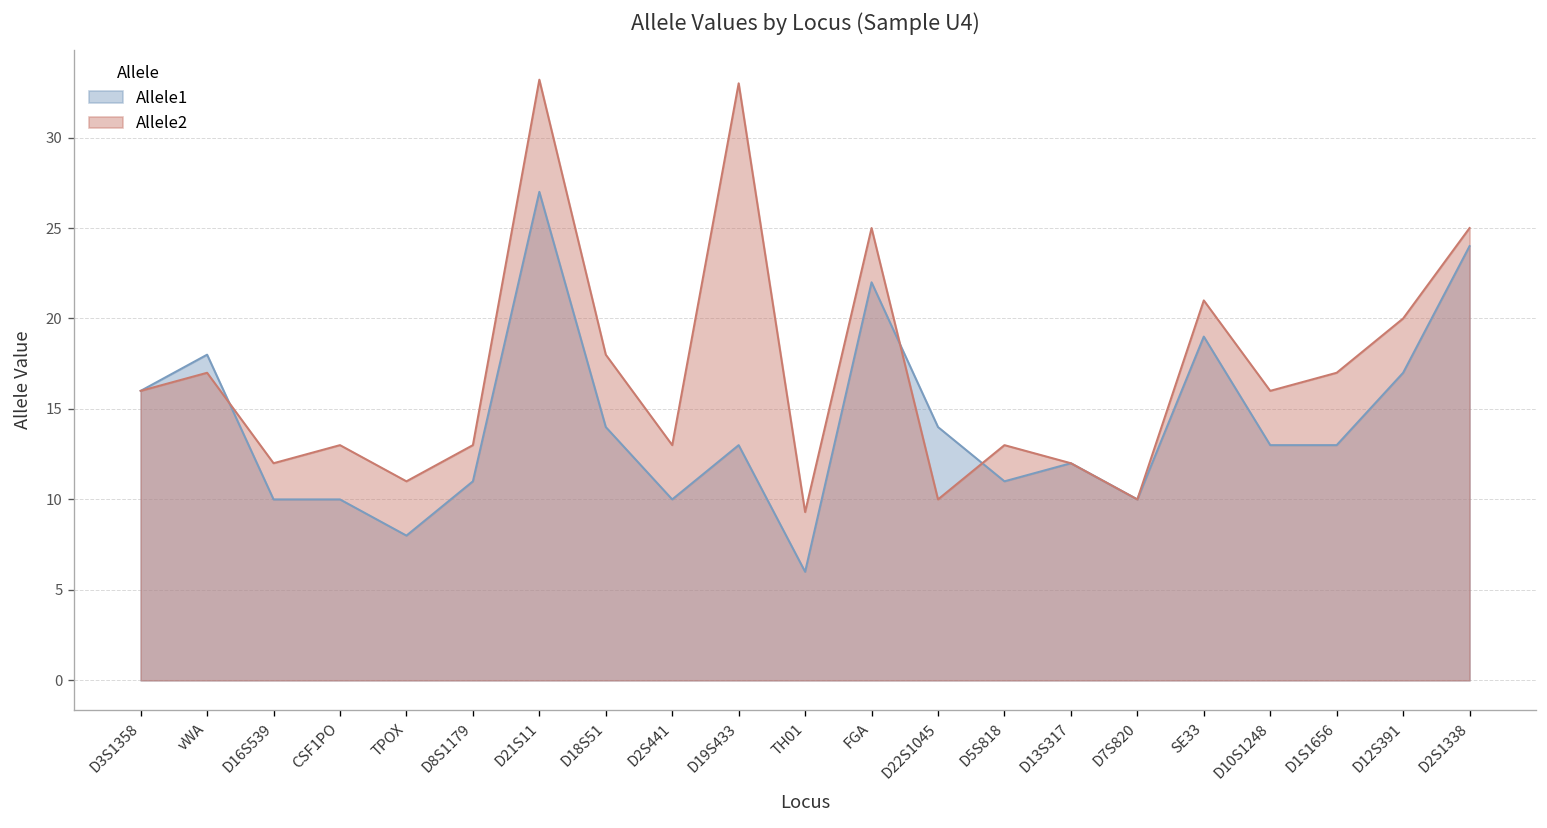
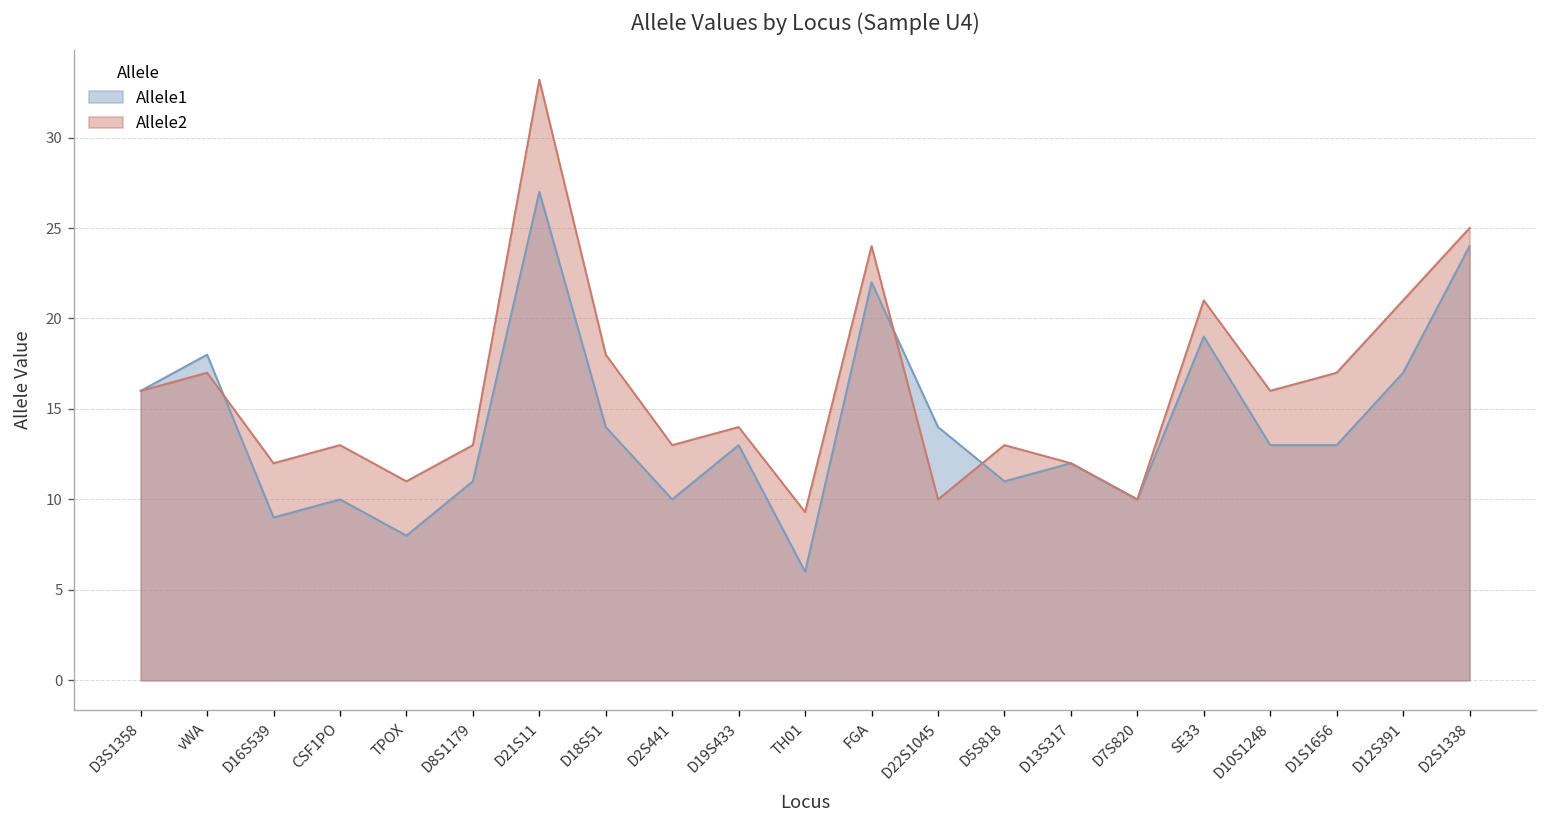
  {
    "Allele1": {
      "vWA": 18,
-     "D16S539": 10,
+     "D16S539": 9,
      "CSF1PO": 10,
      "TPOX": 8,
      "D8S1179": 11,
      "D21S11": 27,
      "D18S51": 14,
      "D2S441": 10,
      "D19S433": 13,
      "TH01": 6,
      "FGA": 22,
      "D22S1045": 14,
      "D5S818": 11,
      "SE33": 19,
      "D10S1248": 13,
      "D1S1656": 13,
      "D12S391": 17,
      "D2S1338": 24
    },
    "Allele2": {
      "vWA": 17,
      "D16S539": 12,
      "CSF1PO": 13,
      "TPOX": 11,
      "D8S1179": 13,
      "D21S11": 33.2,
      "D18S51": 18,
      "D2S441": 13,
-     "D19S433": 33,
+     "D19S433": 14,
      "TH01": 9.3,
-     "FGA": 25,
+     "FGA": 24,
      "D22S1045": 10,
      "D5S818": 13,
      "SE33": 21,
      "D10S1248": 16,
      "D1S1656": 17,
-     "D12S391": 20,
+     "D12S391": 21,
      "D2S1338": 25
    }
  }
